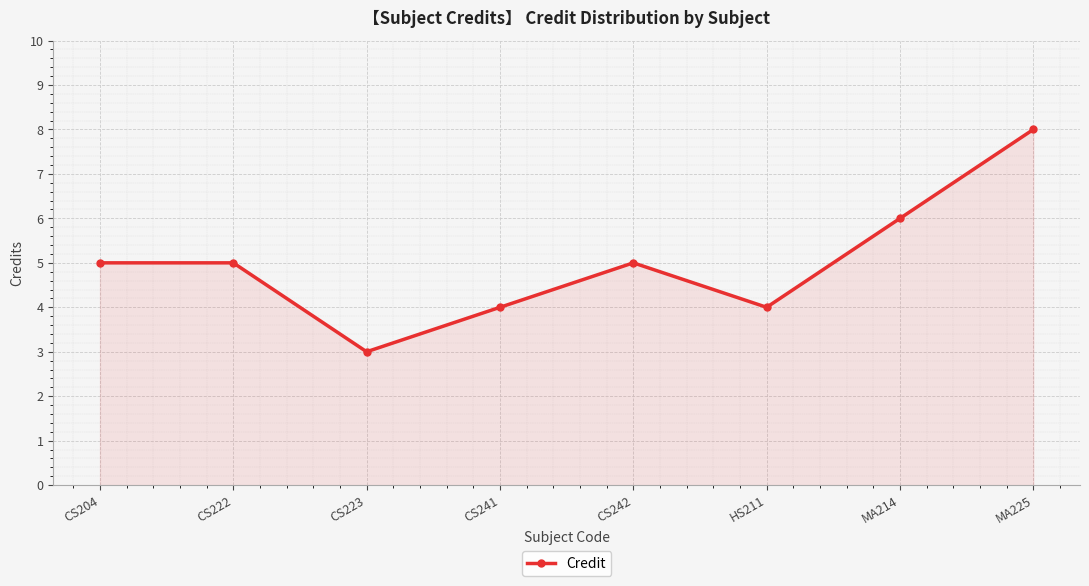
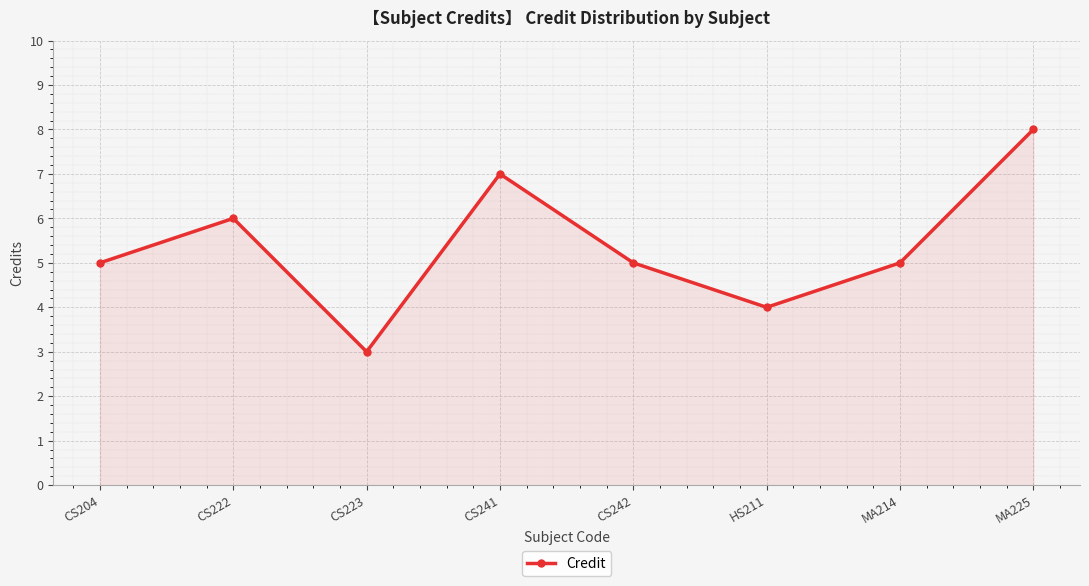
  {
    "CS204": 5,
-   "CS222": 5,
+   "CS222": 6,
    "CS223": 3,
-   "CS241": 4,
+   "CS241": 7,
    "CS242": 5,
    "HS211": 4,
-   "MA214": 6,
+   "MA214": 5,
    "MA225": 8
  }
